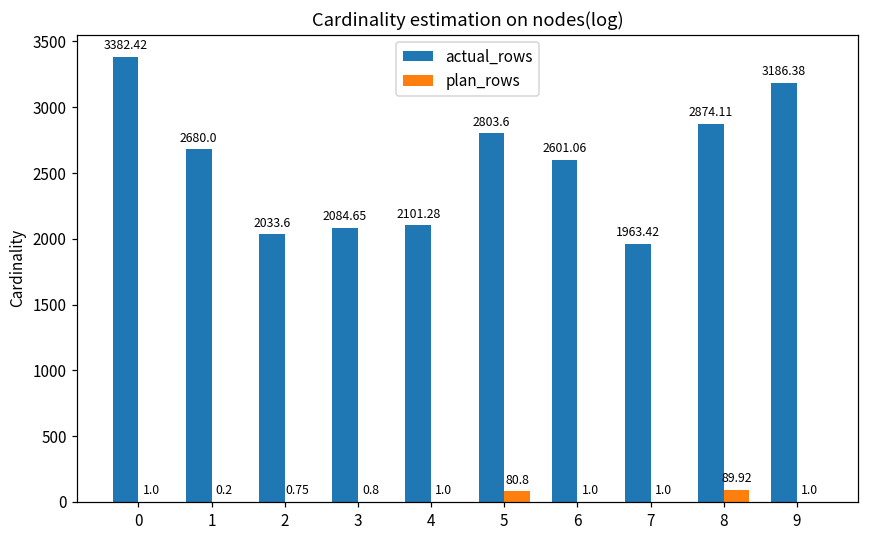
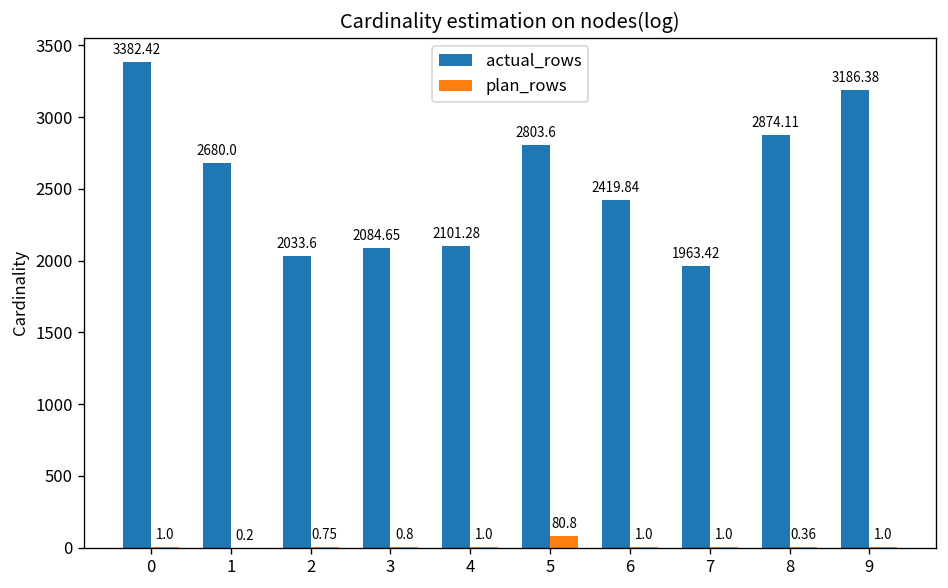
  {
    "actual_rows": {
      "0": 3382.42,
      "1": 2680.0,
      "2": 2033.6,
      "3": 2084.65,
      "4": 2101.28,
      "5": 2803.6,
-     "6": 2601.06,
+     "6": 2419.84,
      "7": 1963.42,
      "8": 2874.11,
      "9": 3186.38
    },
    "plan_rows": {
      "0": 1.0,
      "1": 0.2,
      "2": 0.75,
      "3": 0.8,
      "4": 1.0,
      "5": 80.8,
      "6": 1.0,
      "7": 1.0,
-     "8": 89.92,
+     "8": 0.36,
      "9": 1.0
    }
  }
